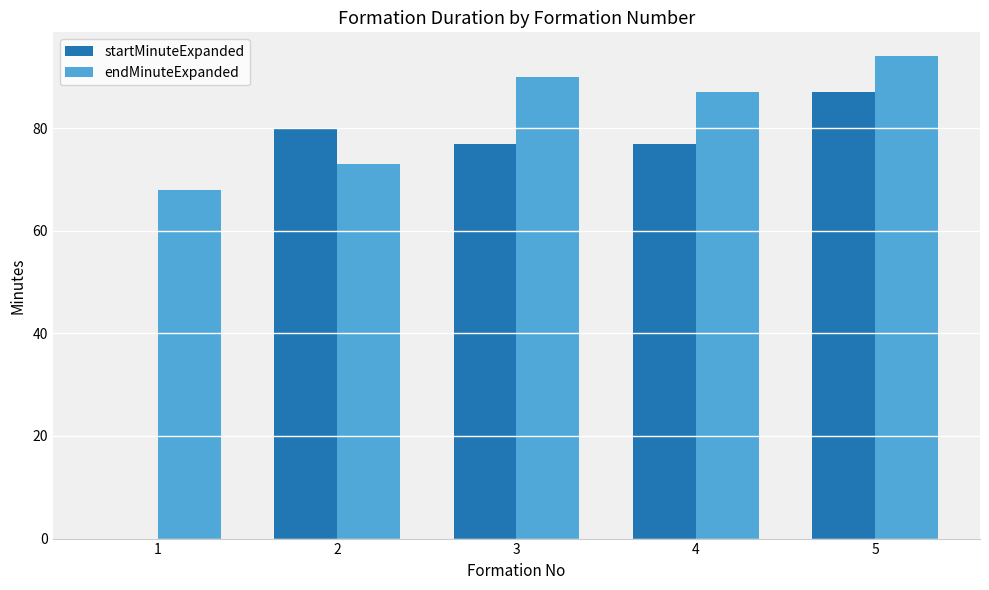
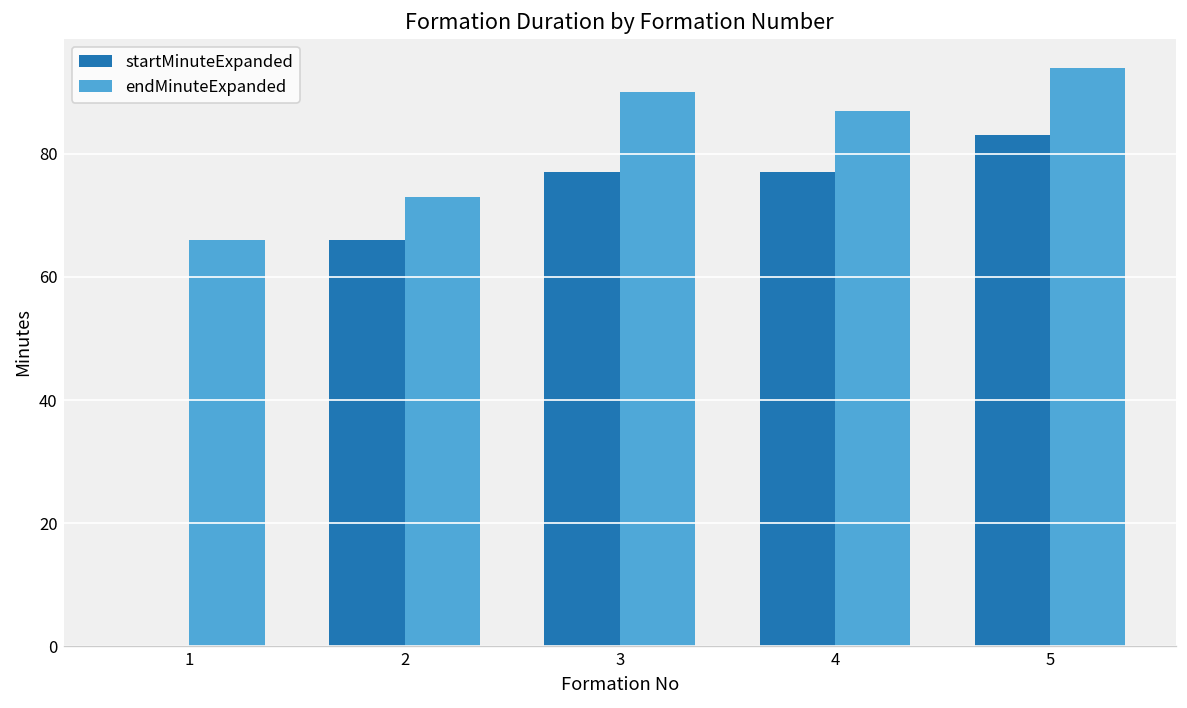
  {
    "startMinuteExpanded": {
      "1": 0,
-     "2": 80,
+     "2": 66,
      "3": 77,
      "4": 77,
-     "5": 87
+     "5": 83
    },
    "endMinuteExpanded": {
-     "1": 68,
+     "1": 66,
      "2": 73,
      "3": 90,
      "4": 87,
      "5": 94
    }
  }
